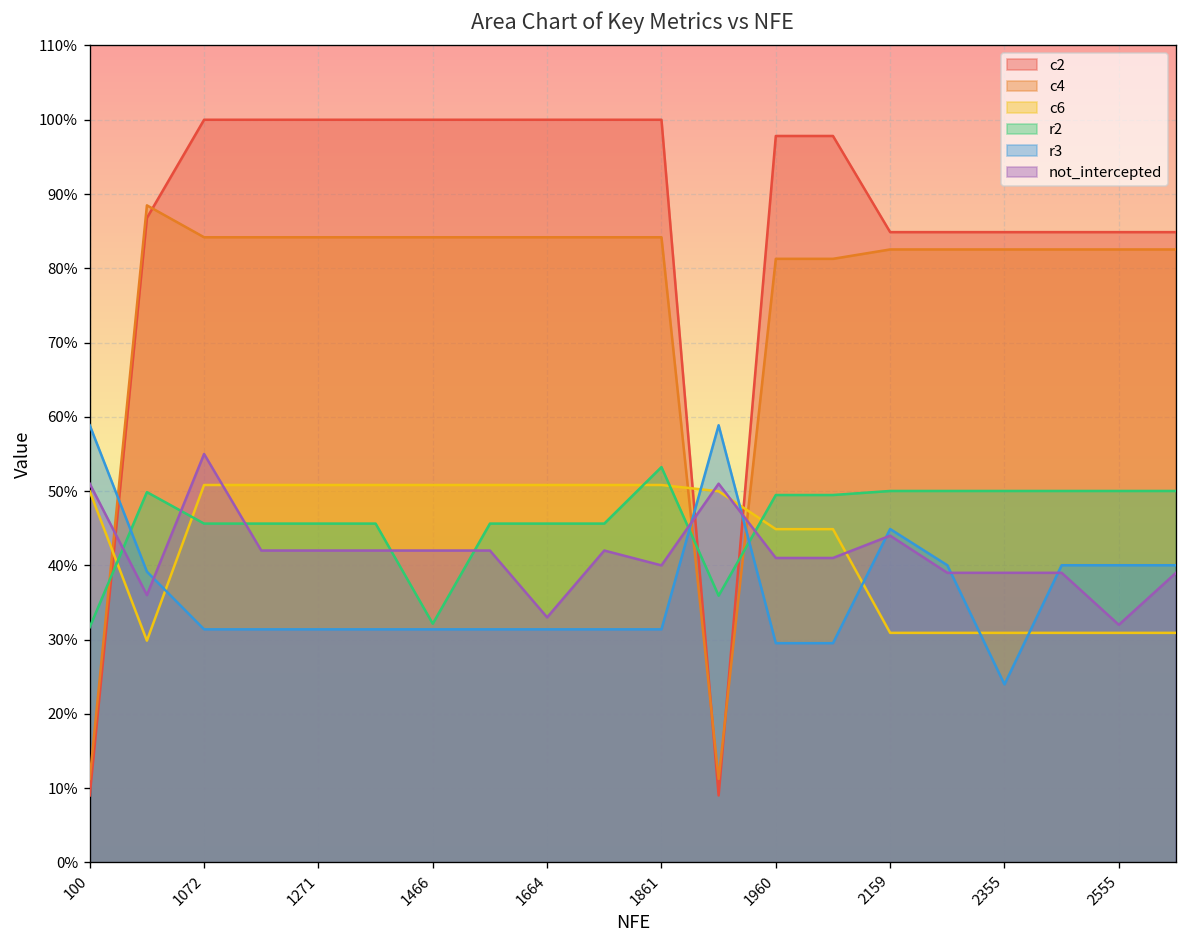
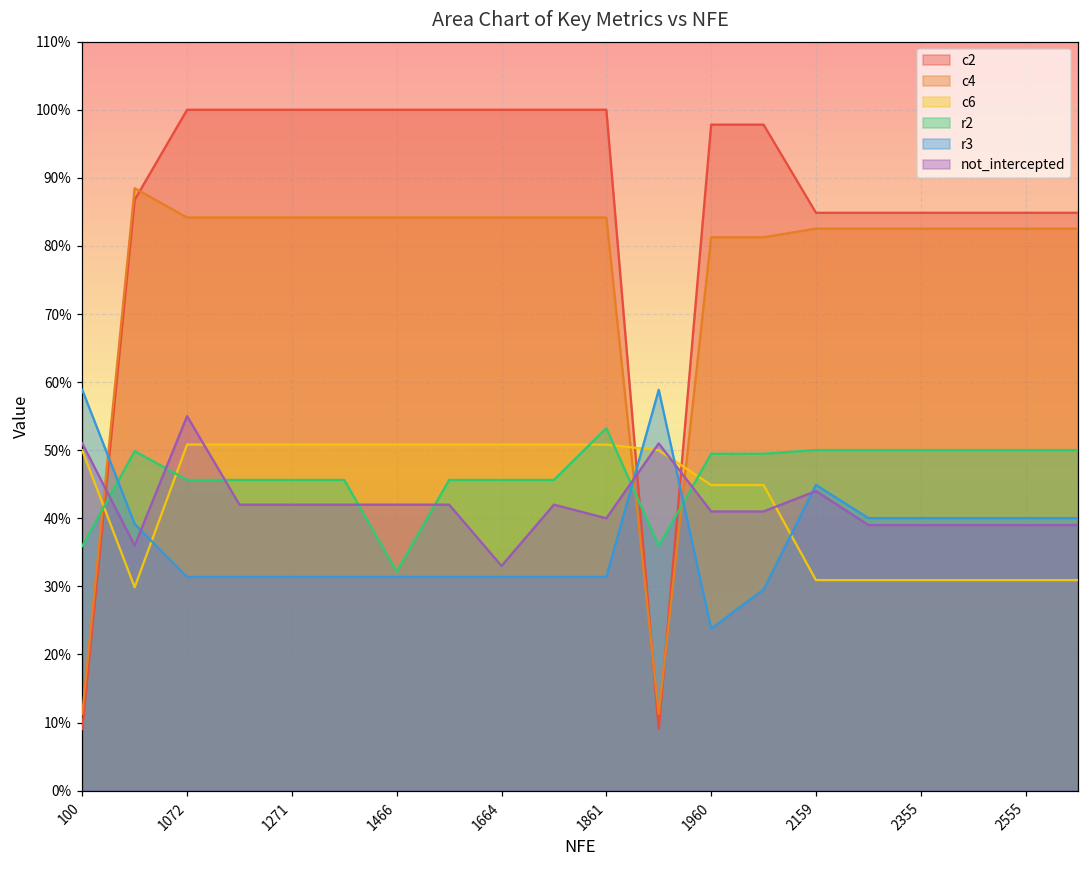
  {
    "r2": {
-     "100": "32%",
+     "100": "36%",
      "1072": "46%",
      "1271": "46%",
      "1466": "32%",
      "1664": "46%",
      "1861": "53%",
      "1960": "49%",
      "2159": "50%",
      "2355": "50%",
      "2555": "50%"
    },
    "r3": {
      "100": "59%",
      "1072": "31%",
      "1271": "31%",
      "1466": "31%",
      "1664": "31%",
      "1861": "31%",
-     "1960": "30%",
+     "1960": "24%",
      "2159": "45%",
-     "2355": "24%",
+     "2355": "40%",
      "2555": "40%"
    },
    "not_intercepted": {
      "100": "51%",
      "1072": "55%",
      "1271": "42%",
      "1466": "42%",
      "1664": "33%",
      "1861": "40%",
      "1960": "41%",
      "2159": "44%",
      "2355": "39%",
-     "2555": "32%"
+     "2555": "39%"
    }
  }
